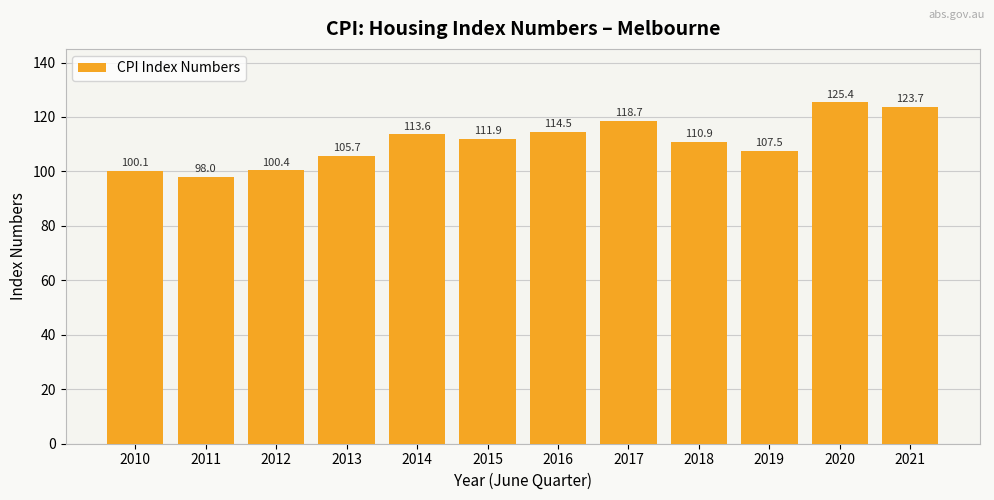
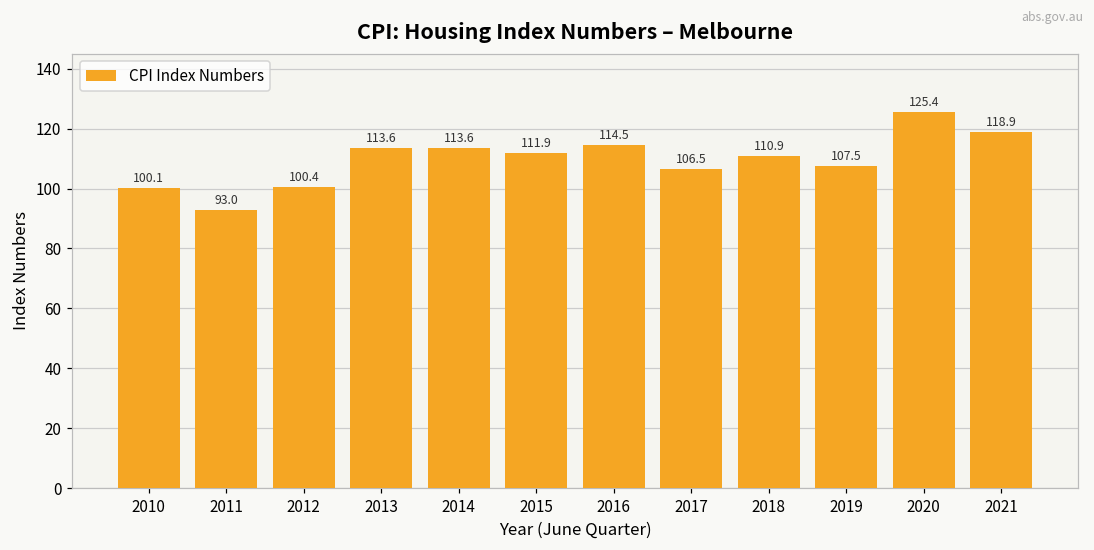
  {
    "2010": 100.1,
-   "2011": 98.0,
+   "2011": 93.0,
    "2012": 100.4,
-   "2013": 105.7,
+   "2013": 113.6,
    "2014": 113.6,
    "2015": 111.9,
    "2016": 114.5,
-   "2017": 118.7,
+   "2017": 106.5,
    "2018": 110.9,
    "2019": 107.5,
    "2020": 125.4,
-   "2021": 123.7
+   "2021": 118.9
  }
